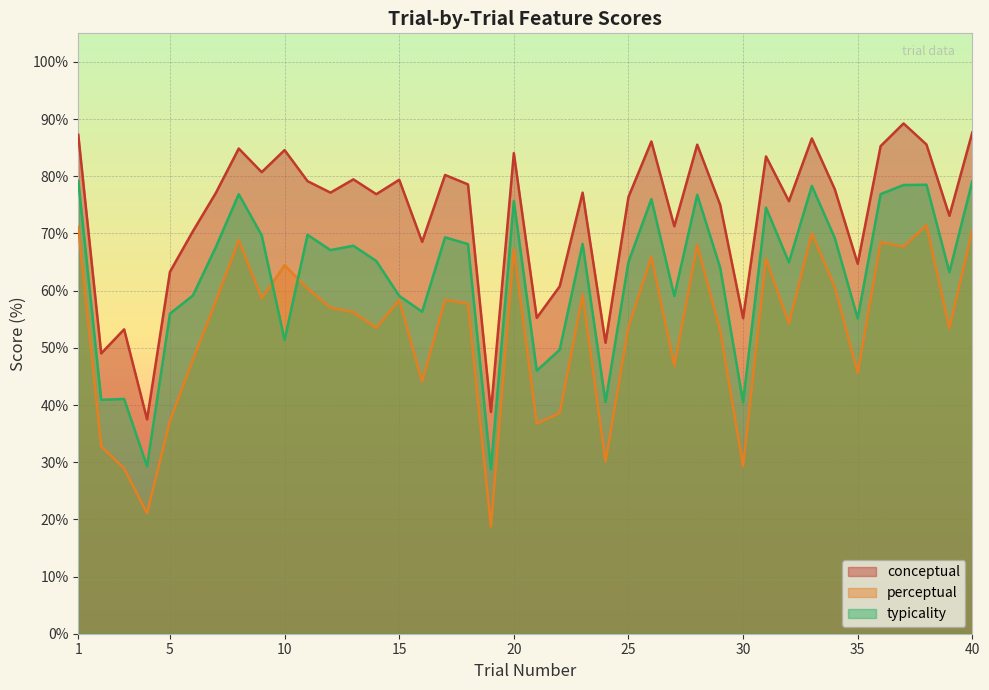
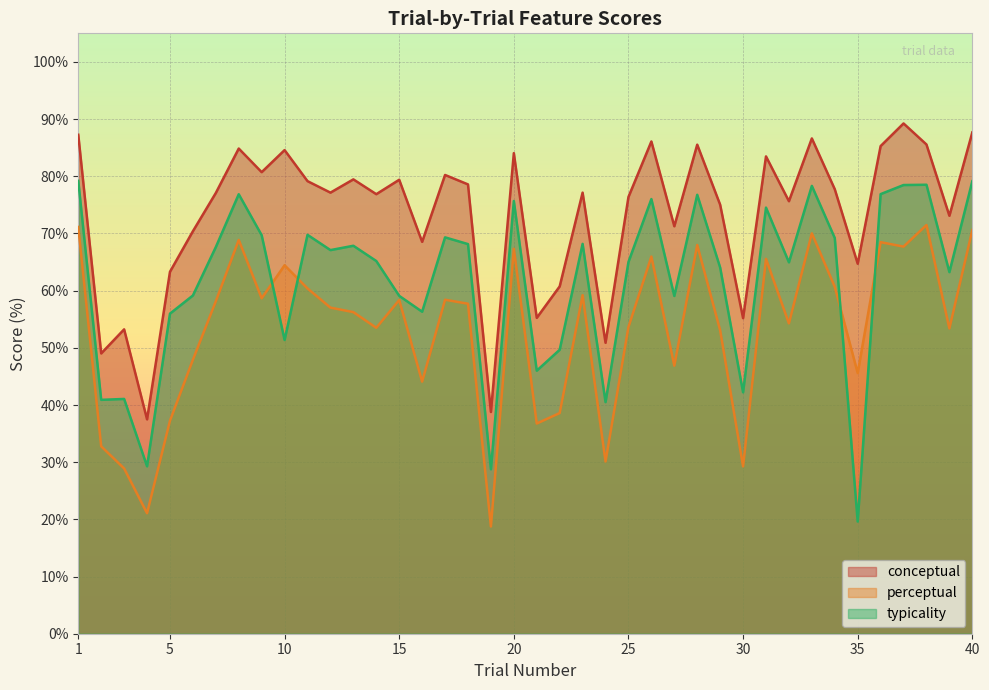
  {
    "typicality": {
      "1": "79%",
      "5": "56%",
      "10": "51%",
      "15": "59%",
      "20": "76%",
      "25": "65%",
-     "30": "40%",
-     "35": "55%",
+     "30": "42%",
+     "35": "20%",
      "40": "79%"
    }
  }
